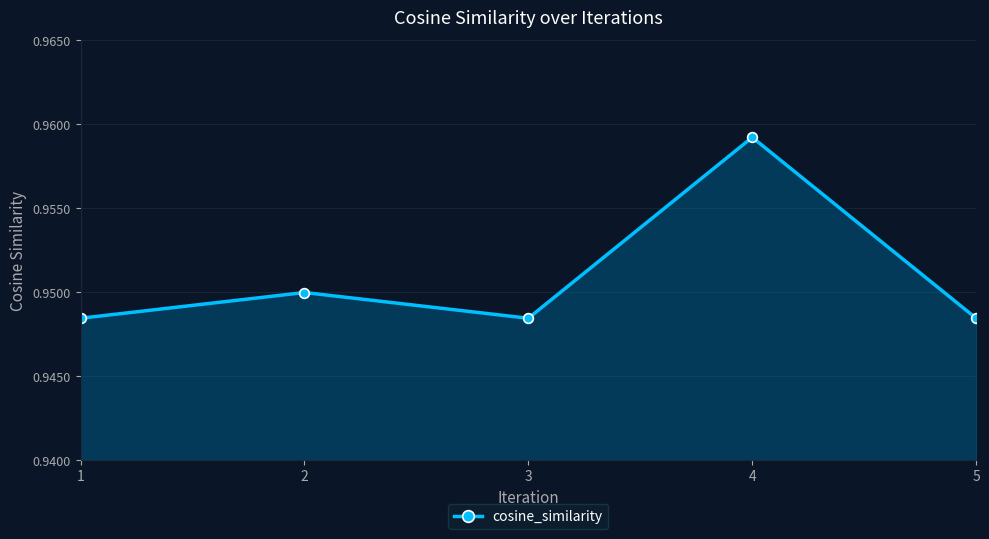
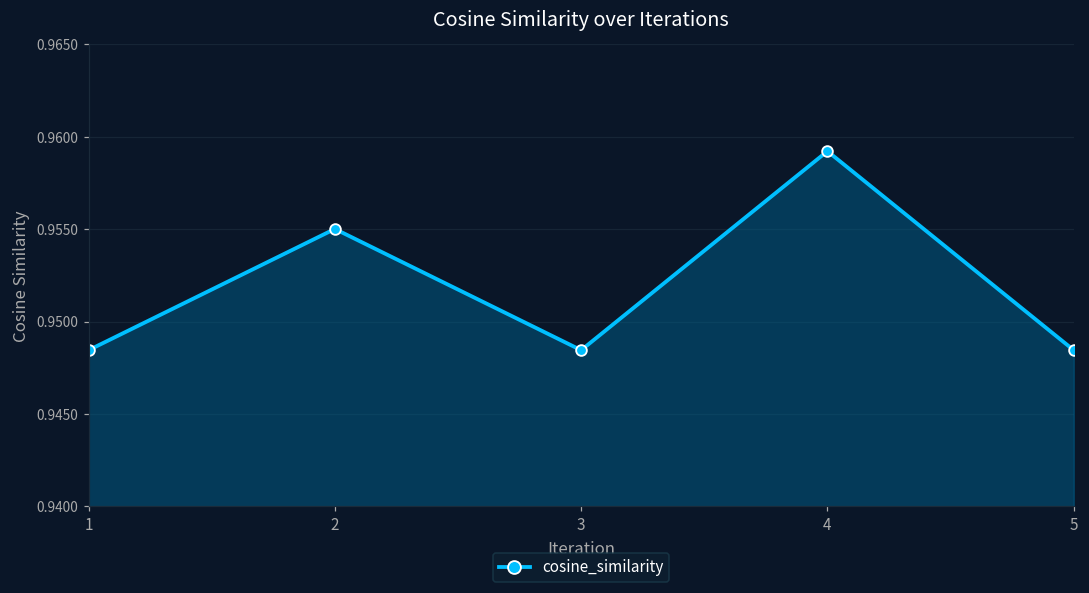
  {
    "1": 0.9485,
-   "2": 0.9500,
+   "2": 0.9550,
    "3": 0.9485,
    "4": 0.9592,
    "5": 0.9485
  }
